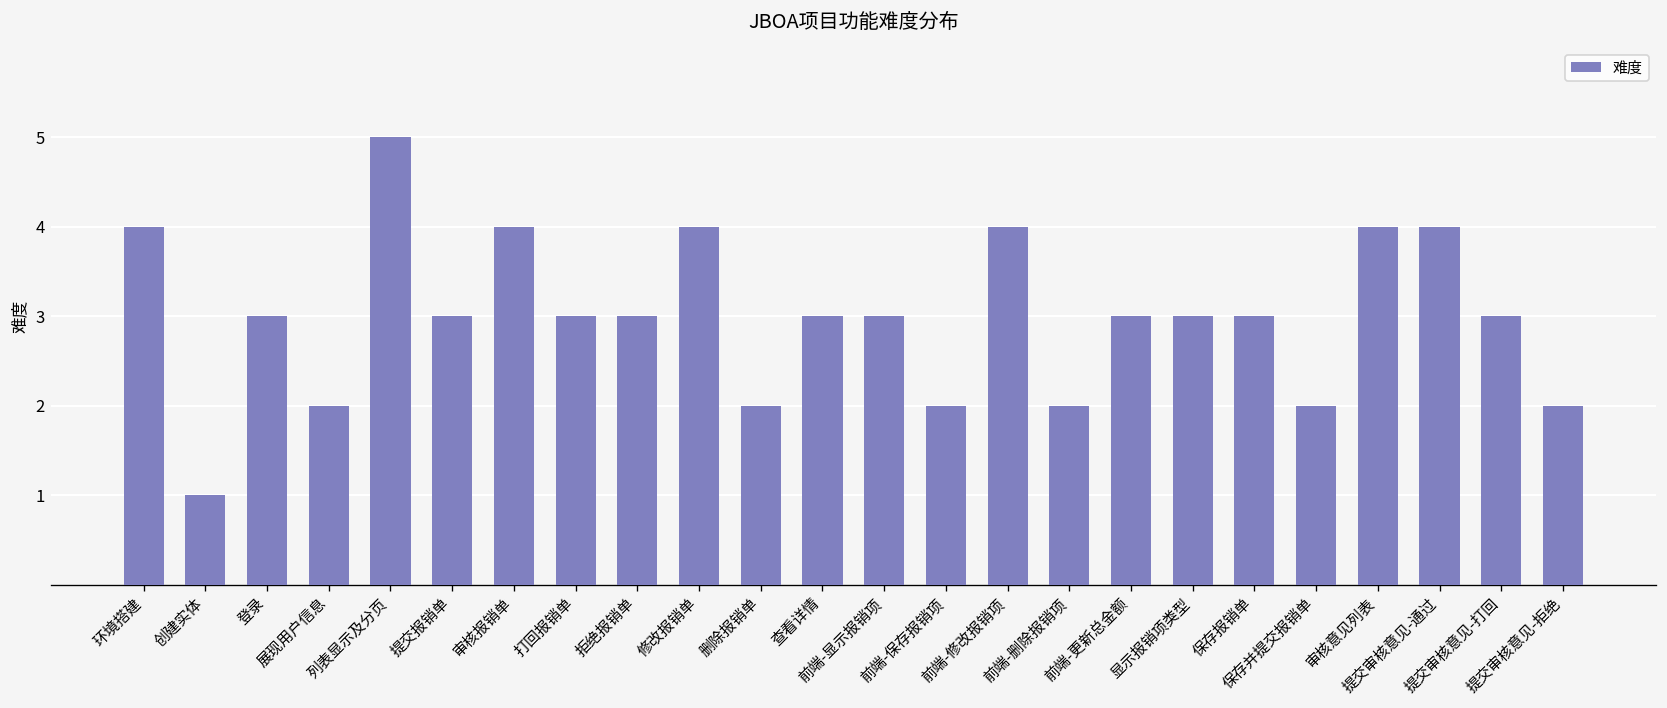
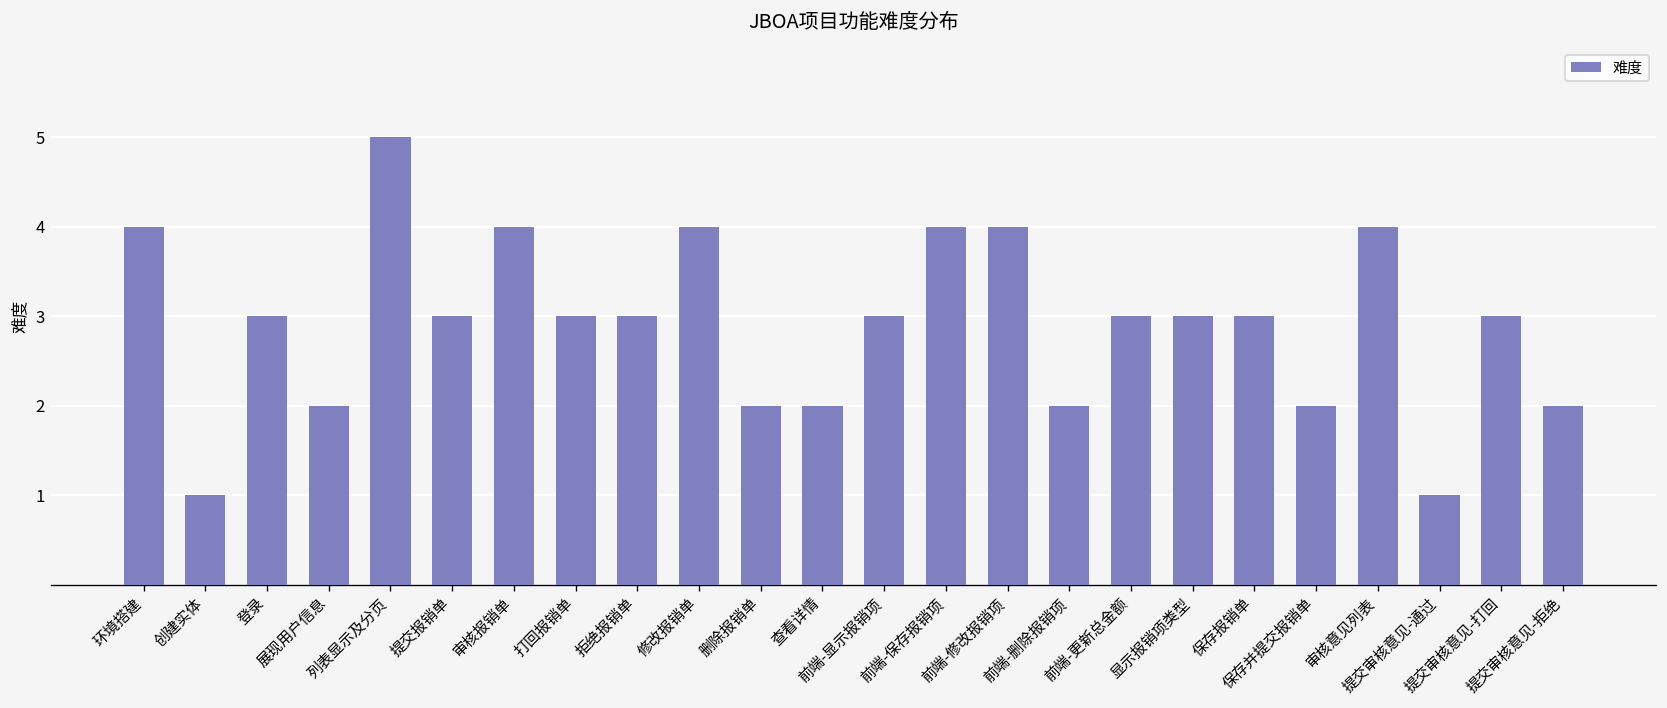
  {
    "环境搭建": 4,
    "创建实体": 1,
    "登录": 3,
    "展现用户信息": 2,
    "列表显示及分页": 5,
    "提交报销单": 3,
    "审核报销单": 4,
    "打回报销单": 3,
    "拒绝报销单": 3,
    "修改报销单": 4,
    "删除报销单": 2,
-   "查看详情": 3,
+   "查看详情": 2,
    "前端-显示报销项": 3,
-   "前端-保存报销项": 2,
+   "前端-保存报销项": 4,
    "前端-修改报销项": 4,
    "前端-删除报销项": 2,
    "前端-更新总金额": 3,
    "显示报销项类型": 3,
    "保存报销单": 3,
    "保存并提交报销单": 2,
    "审核意见列表": 4,
-   "提交审核意见-通过": 4,
+   "提交审核意见-通过": 1,
    "提交审核意见-打回": 3,
    "提交审核意见-拒绝": 2
  }
